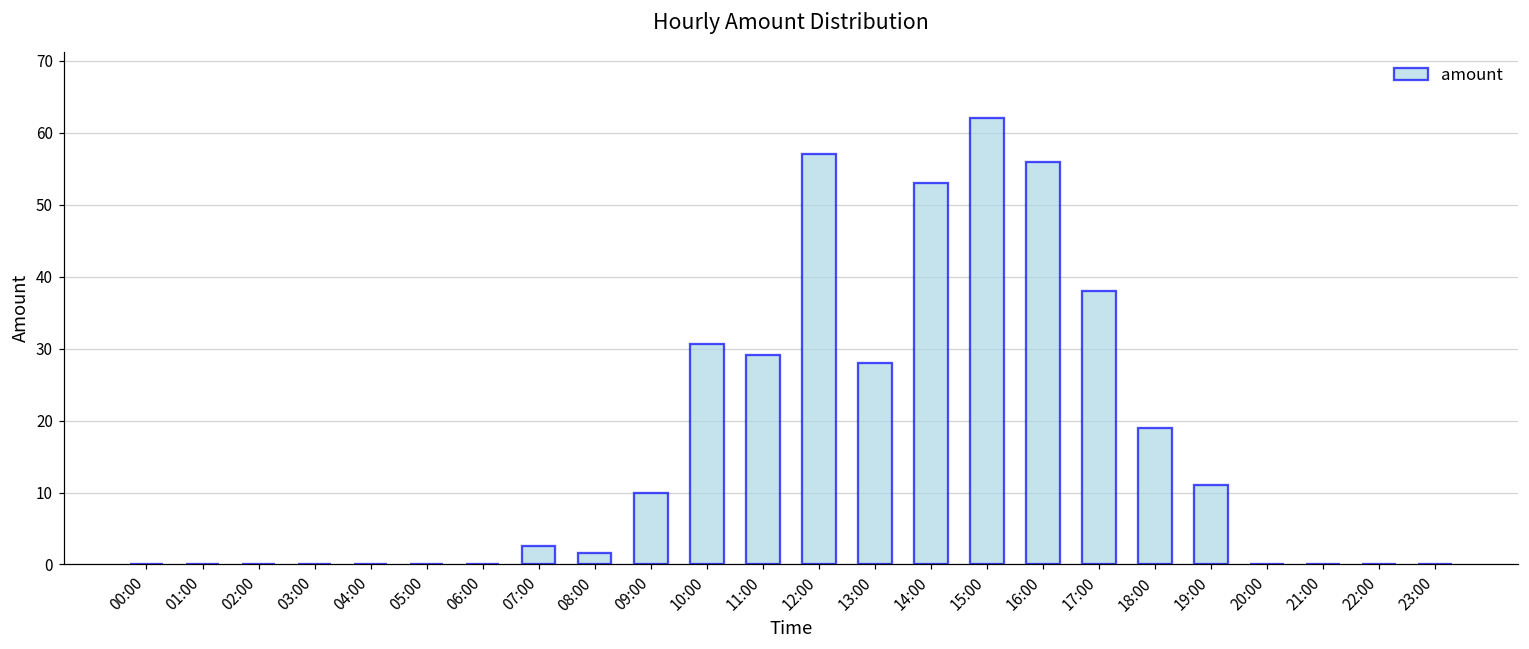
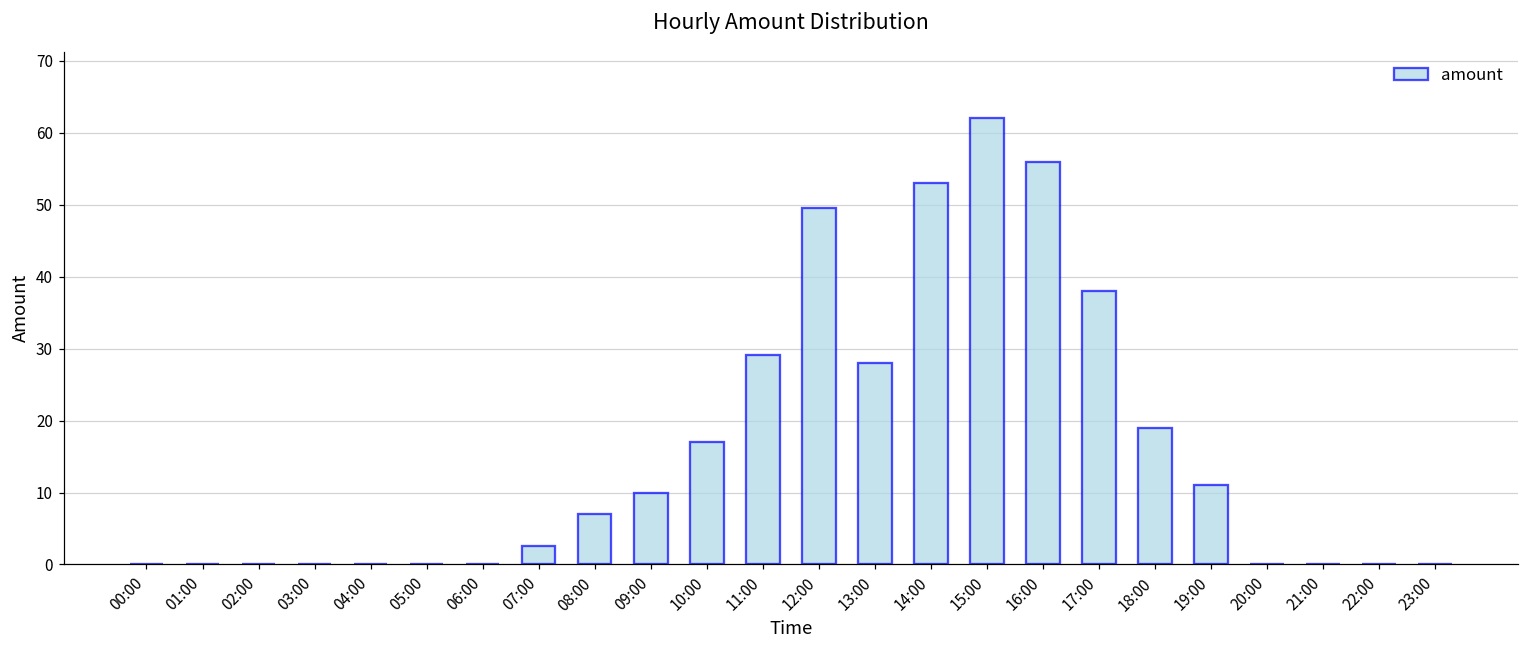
  {
    "00:00": 0,
    "01:00": 0,
    "02:00": 0,
    "03:00": 0,
    "04:00": 0,
    "05:00": 0,
    "06:00": 0,
    "07:00": 3,
-   "08:00": 2,
+   "08:00": 7,
    "09:00": 10,
-   "10:00": 31,
+   "10:00": 17,
    "11:00": 29,
-   "12:00": 57,
+   "12:00": 50,
    "13:00": 28,
    "14:00": 53,
    "15:00": 62,
    "16:00": 56,
    "17:00": 38,
    "18:00": 19,
    "19:00": 11,
    "20:00": 0,
    "21:00": 0,
    "22:00": 0,
    "23:00": 0
  }
